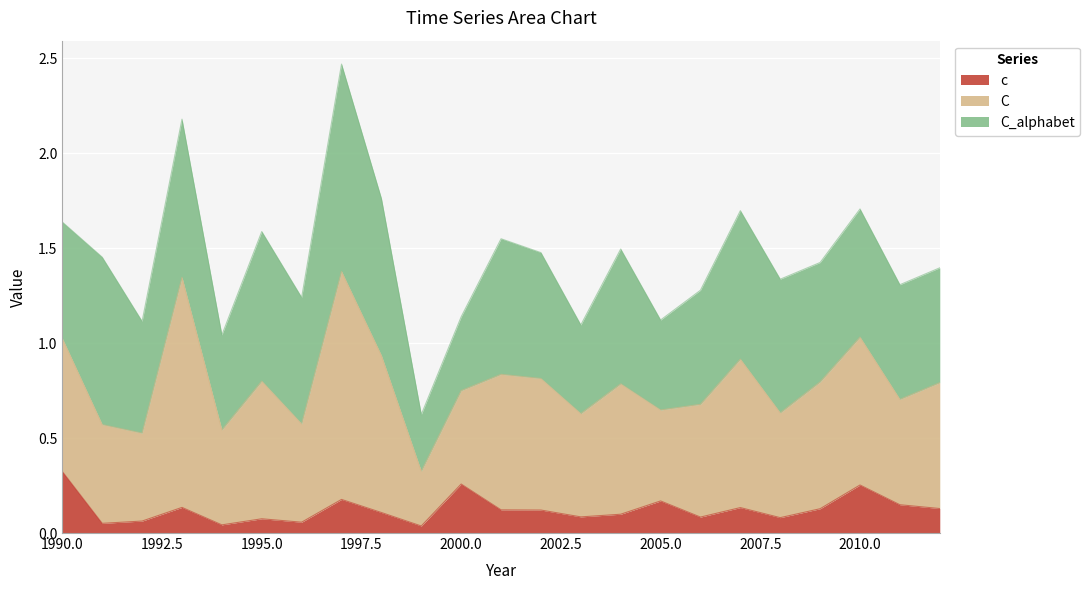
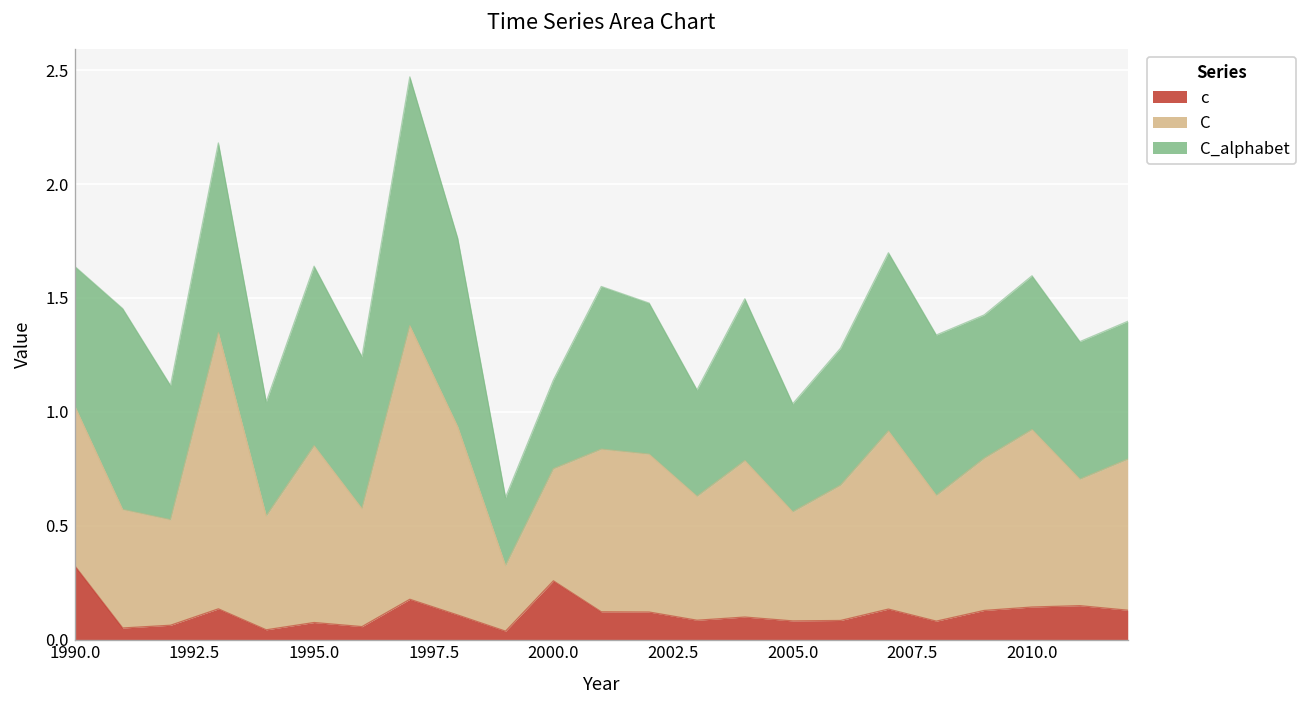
  {
    "c": {
      "1990.0": 0.32,
      "1995.0": 0.08,
      "2000.0": 0.26,
-     "2005.0": 0.17,
-     "2010.0": 0.25
+     "2005.0": 0.08,
+     "2010.0": 0.14
    },
    "C": {
      "1990.0": 0.70,
-     "1995.0": 0.73,
+     "1995.0": 0.78,
      "2000.0": 0.49,
      "2005.0": 0.48,
      "2010.0": 0.78
    },
    "C_alphabet": {
      "1990.0": 0.61,
      "1995.0": 0.79,
      "2000.0": 0.39,
      "2005.0": 0.47,
      "2010.0": 0.67
    }
  }
